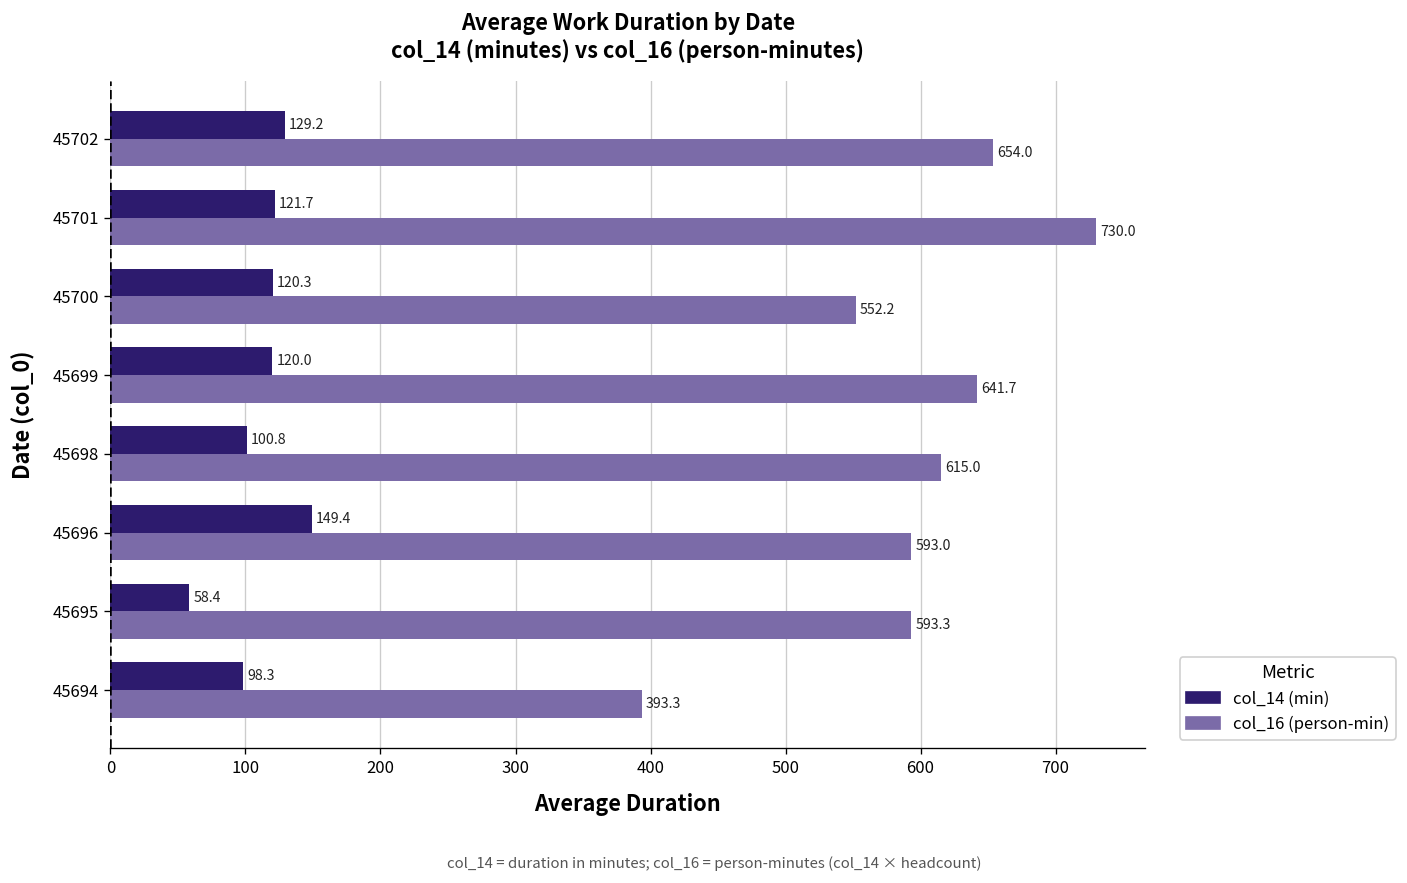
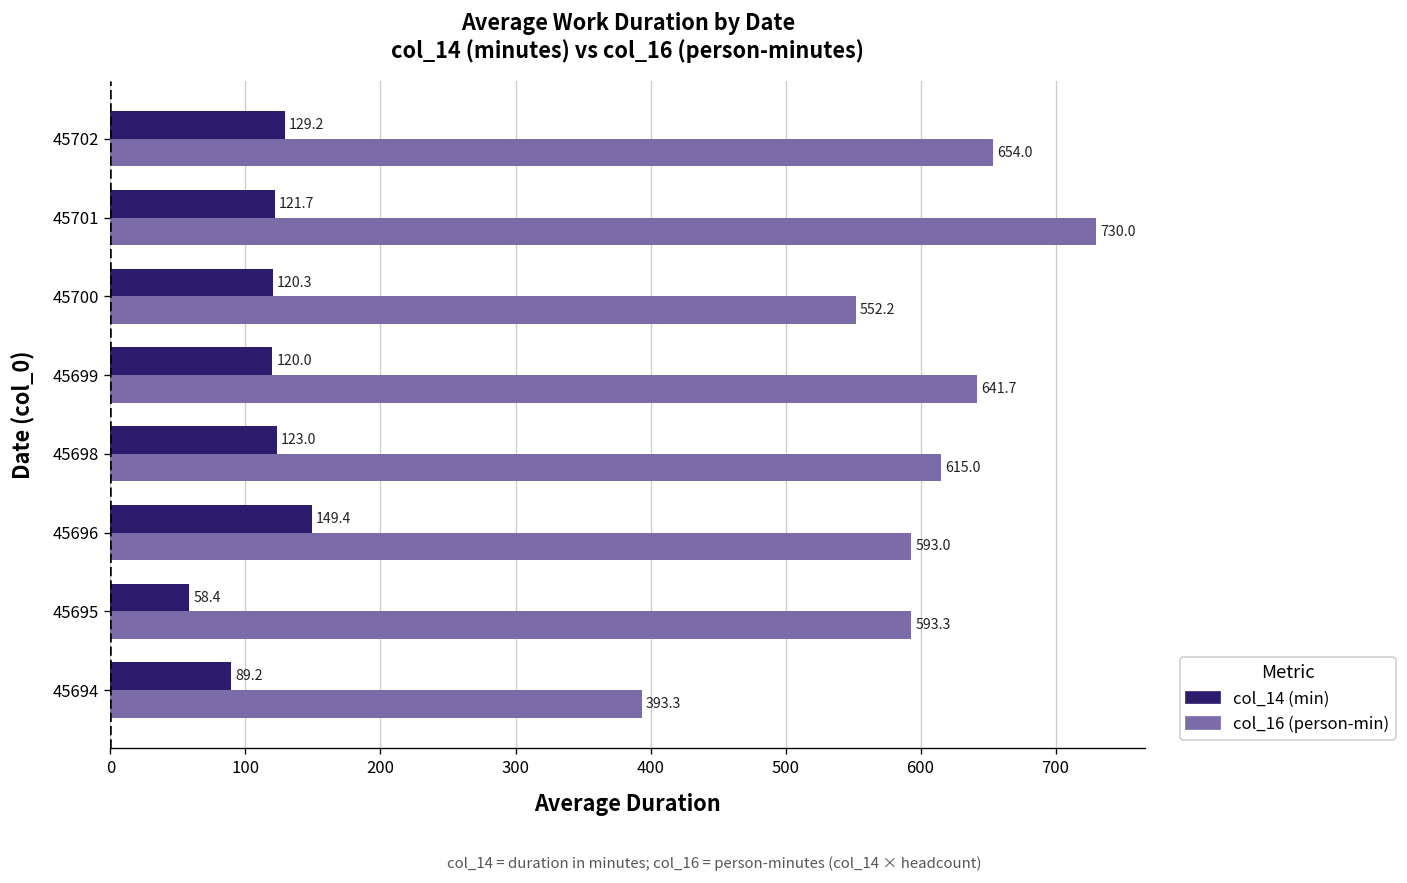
  {
    "col_14 (min)": {
      "45702": 129.2,
      "45701": 121.7,
      "45700": 120.3,
      "45699": 120.0,
-     "45698": 100.8,
+     "45698": 123.0,
      "45696": 149.4,
      "45695": 58.4,
-     "45694": 98.3
+     "45694": 89.2
    },
    "col_16 (person-min)": {
      "45702": 654.0,
      "45701": 730.0,
      "45700": 552.2,
      "45699": 641.7,
      "45698": 615.0,
      "45696": 593.0,
      "45695": 593.3,
      "45694": 393.3
    }
  }
